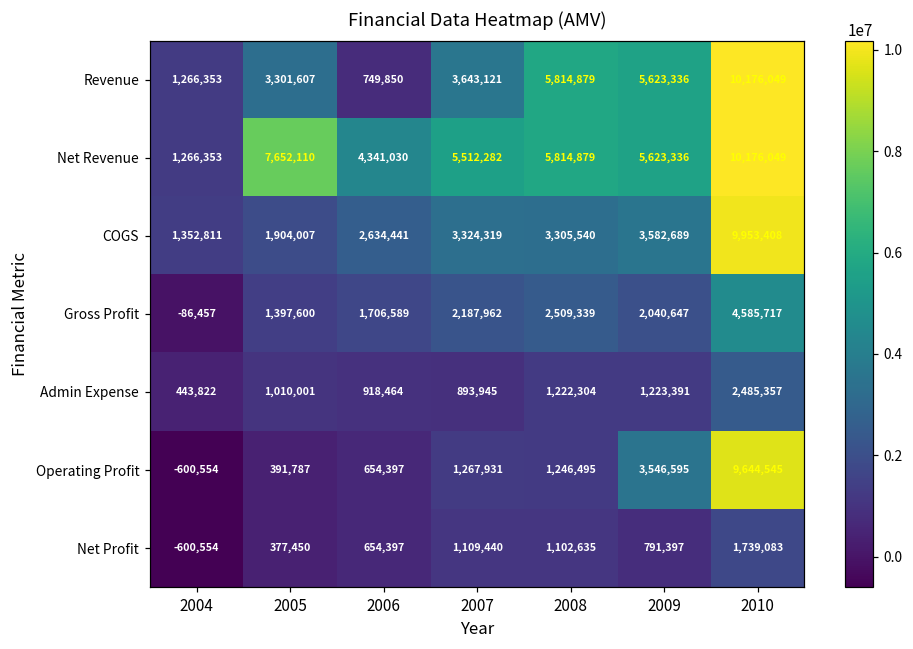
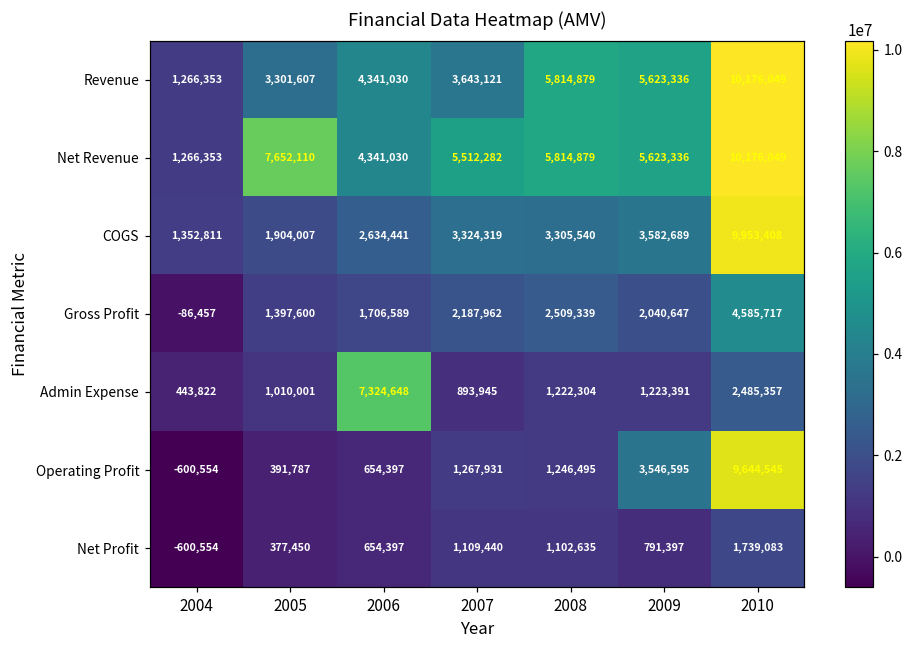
  {
    "Revenue": {
      "2004": "1,266,353",
      "2005": "3,301,607",
-     "2006": "749,850",
+     "2006": "4,341,030",
      "2007": "3,643,121",
      "2008": "5,814,879",
      "2009": "5,623,336"
    },
    "Net Revenue": {
      "2004": "1,266,353",
      "2005": "7,652,110",
      "2006": "4,341,030",
      "2007": "5,512,282",
      "2008": "5,814,879",
      "2009": "5,623,336"
    },
    "COGS": {
      "2004": "1,352,811",
      "2005": "1,904,007",
      "2006": "2,634,441",
      "2007": "3,324,319",
      "2008": "3,305,540",
      "2009": "3,582,689"
    },
    "Gross Profit": {
      "2004": "-86,457",
      "2005": "1,397,600",
      "2006": "1,706,589",
      "2007": "2,187,962",
      "2008": "2,509,339",
      "2009": "2,040,647",
      "2010": "4,585,717"
    },
    "Admin Expense": {
      "2004": "443,822",
      "2005": "1,010,001",
-     "2006": "918,464",
+     "2006": "7,324,648",
      "2007": "893,945",
      "2008": "1,222,304",
      "2009": "1,223,391",
      "2010": "2,485,357"
    },
    "Operating Profit": {
      "2004": "-600,554",
      "2005": "391,787",
      "2006": "654,397",
      "2007": "1,267,931",
      "2008": "1,246,495",
      "2009": "3,546,595"
    },
    "Net Profit": {
      "2004": "-600,554",
      "2005": "377,450",
      "2006": "654,397",
      "2007": "1,109,440",
      "2008": "1,102,635",
      "2009": "791,397",
      "2010": "1,739,083"
    }
  }
